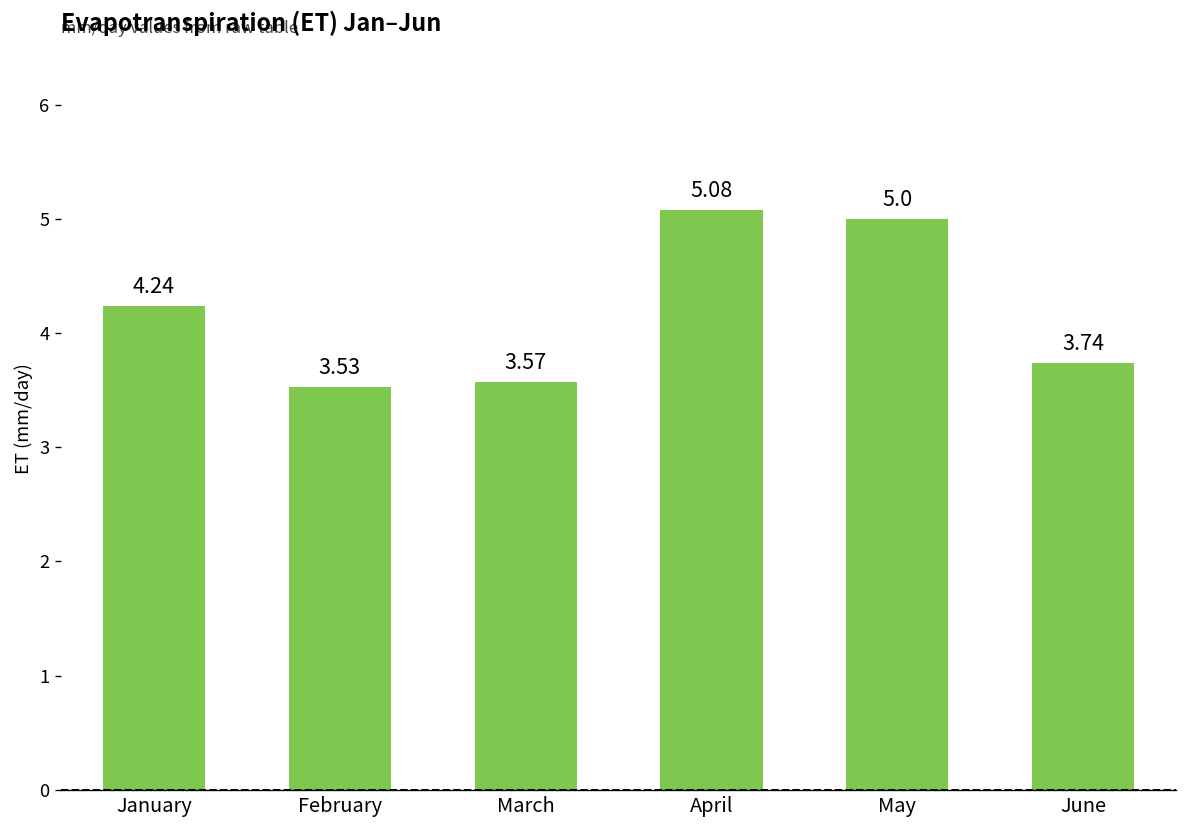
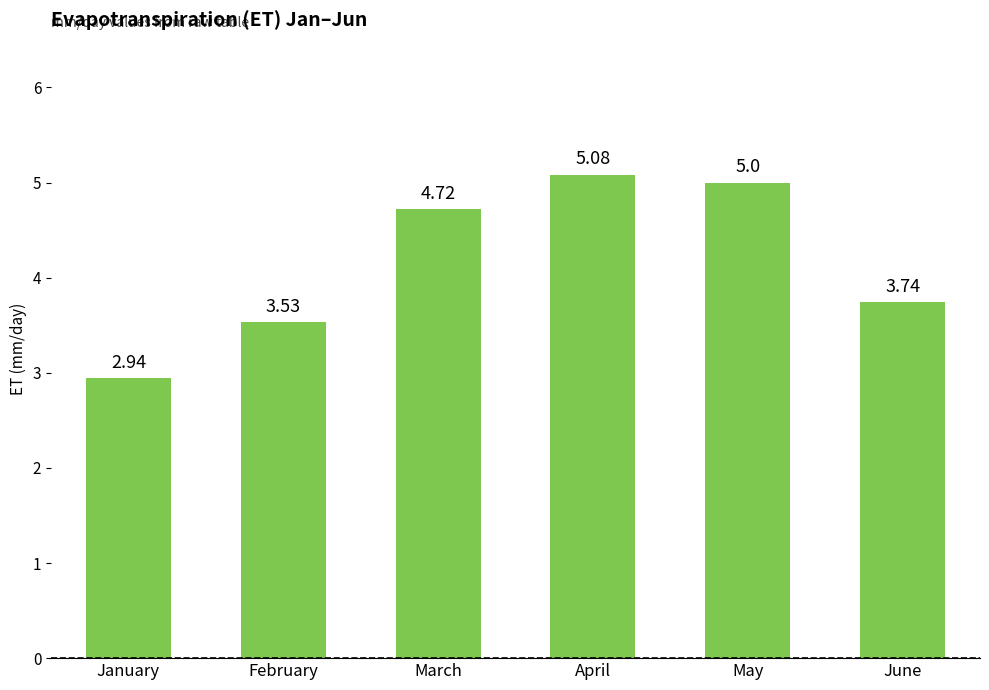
  {
-   "January": 4.24,
+   "January": 2.94,
    "February": 3.53,
-   "March": 3.57,
+   "March": 4.72,
    "April": 5.08,
    "May": 5.0,
    "June": 3.74
  }
